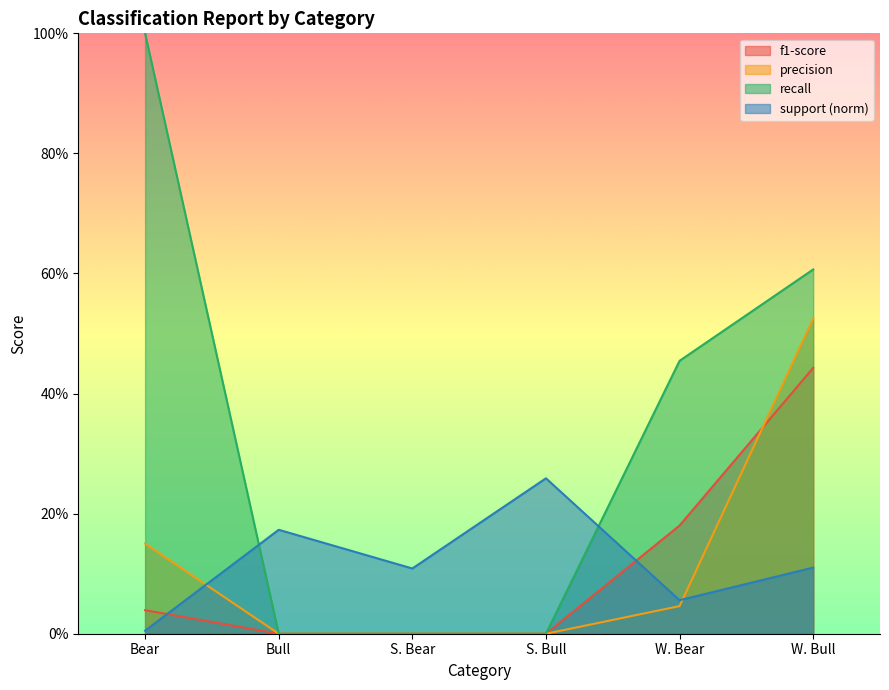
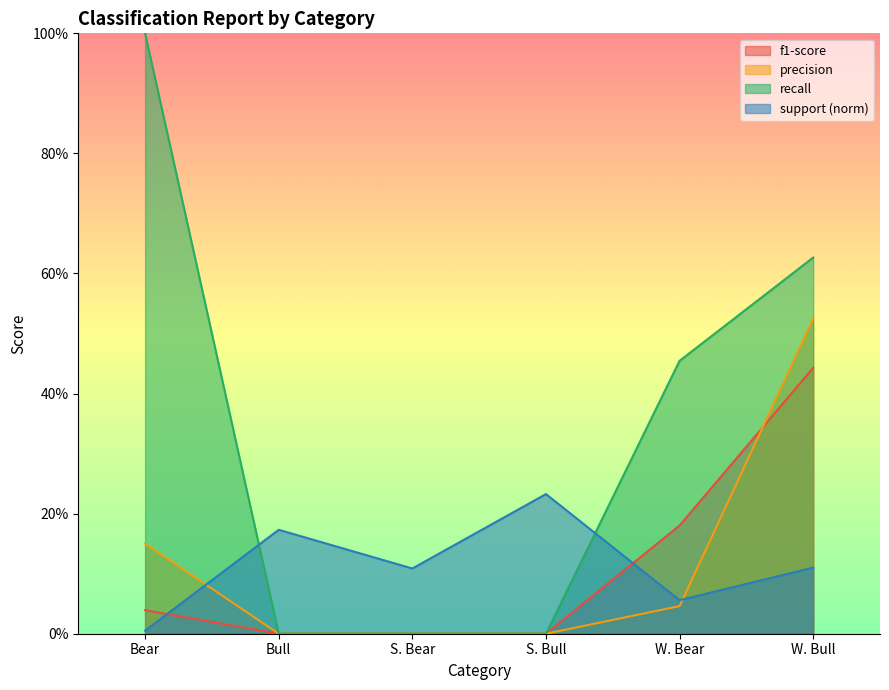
  {
    "f1-score": {
      "Bear": "4%",
      "W. Bear": "18%",
      "W. Bull": "44%"
    },
    "precision": {
      "Bear": "15%",
      "W. Bear": "5%",
      "W. Bull": "52%"
    },
    "recall": {
      "Bear": "100%",
      "W. Bear": "45%",
-     "W. Bull": "61%"
+     "W. Bull": "63%"
    },
    "support (norm)": {
      "Bear": "1%",
      "Bull": "17%",
      "S. Bear": "11%",
-     "S. Bull": "26%",
+     "S. Bull": "23%",
      "W. Bear": "6%",
      "W. Bull": "11%"
    }
  }
